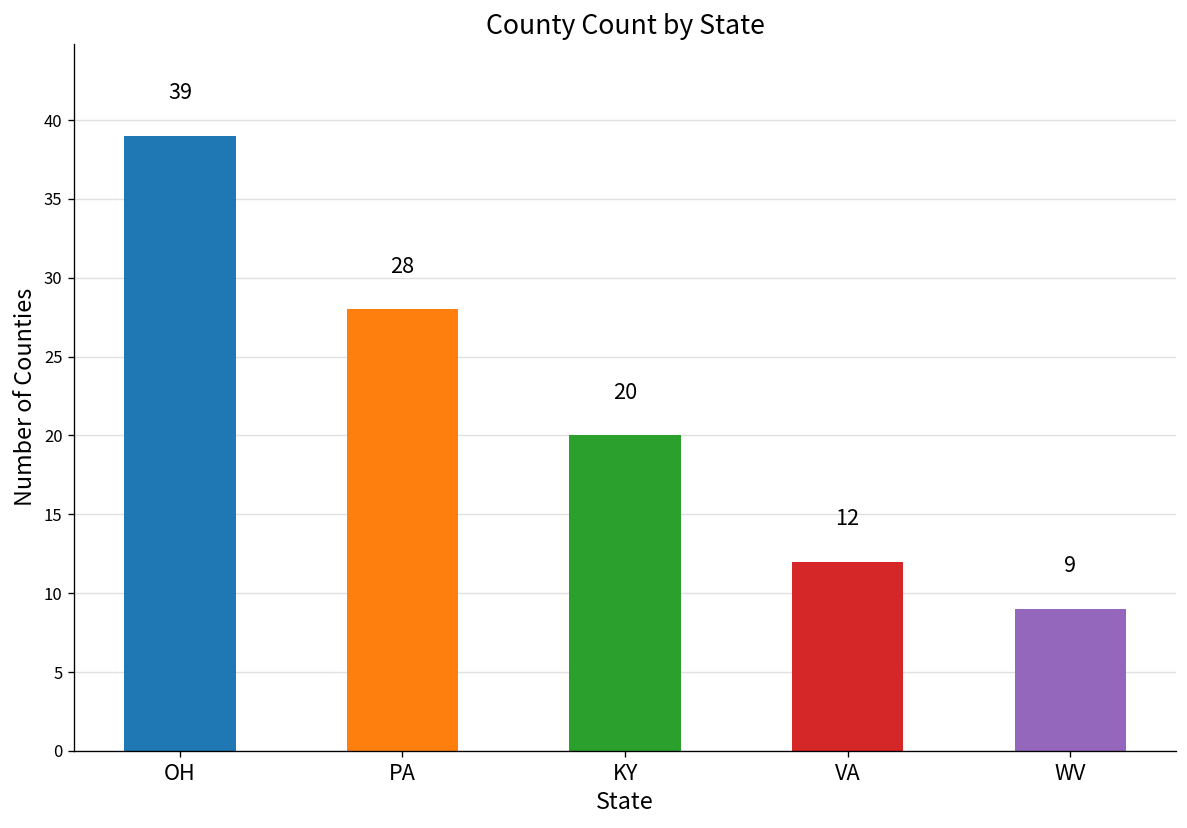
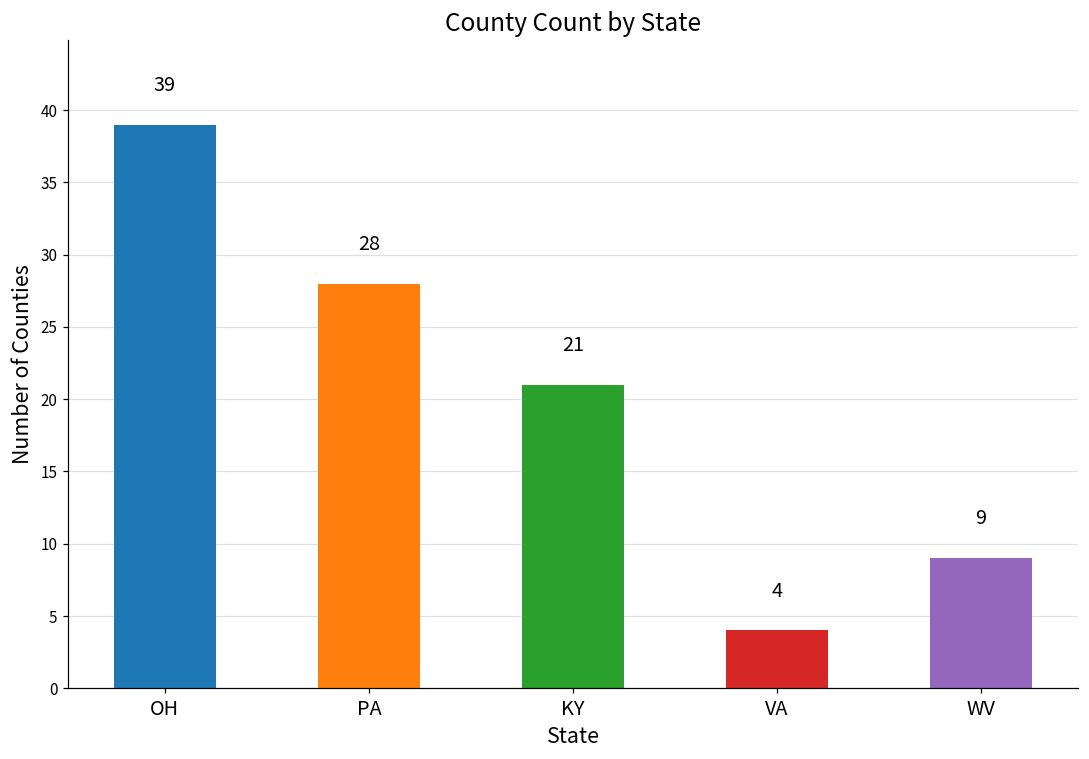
  {
-   "KY": 20,
-   "VA": 12
+   "KY": 21,
+   "VA": 4
  }
